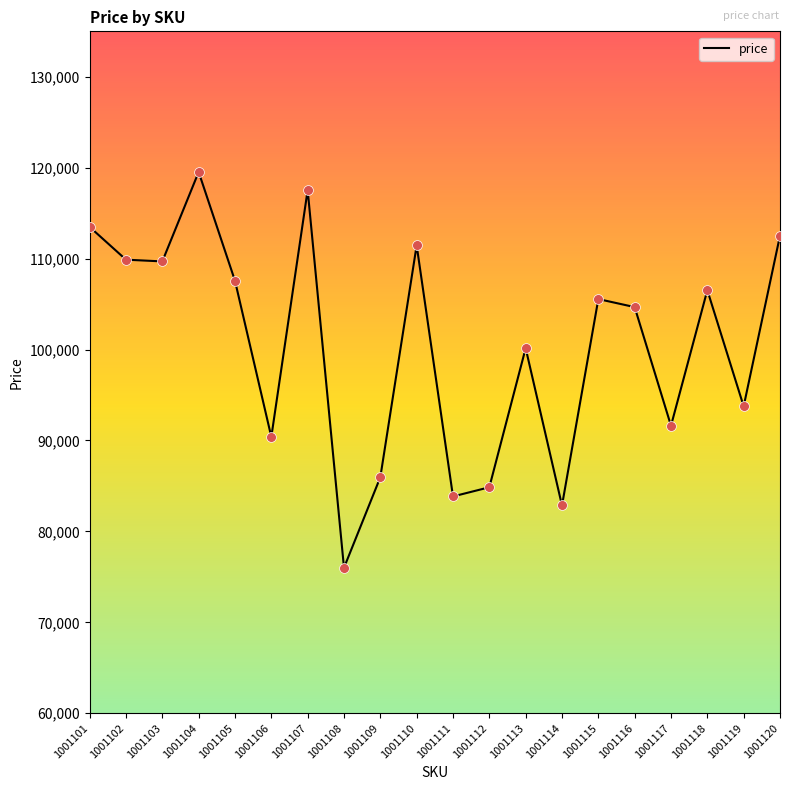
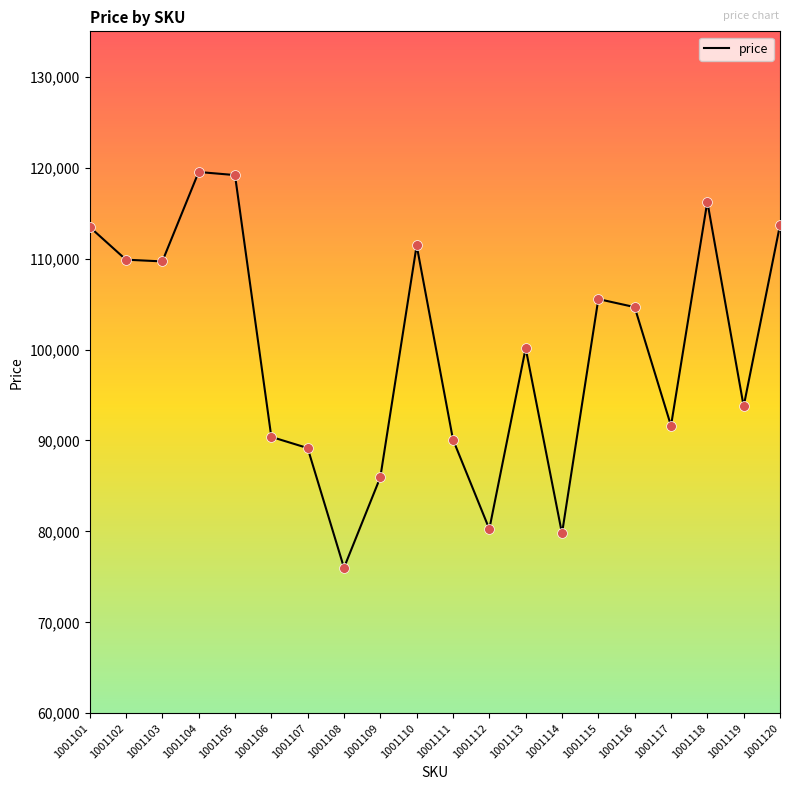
  {
    "1001101": "113,000",
    "1001102": "110,000",
    "1001103": "110,000",
    "1001104": "120,000",
-   "1001105": "108,000",
+   "1001105": "119,000",
    "1001106": "90,000",
-   "1001107": "118,000",
+   "1001107": "89,000",
    "1001108": "76,000",
    "1001109": "86,000",
    "1001110": "111,000",
-   "1001111": "84,000",
-   "1001112": "85,000",
+   "1001111": "90,000",
+   "1001112": "80,000",
    "1001113": "100,000",
-   "1001114": "83,000",
+   "1001114": "80,000",
    "1001115": "106,000",
    "1001116": "105,000",
    "1001117": "92,000",
-   "1001118": "107,000",
+   "1001118": "116,000",
    "1001119": "94,000",
-   "1001120": "113,000"
+   "1001120": "114,000"
  }
